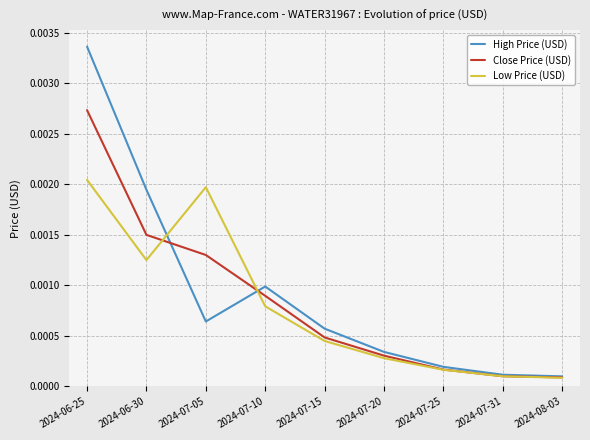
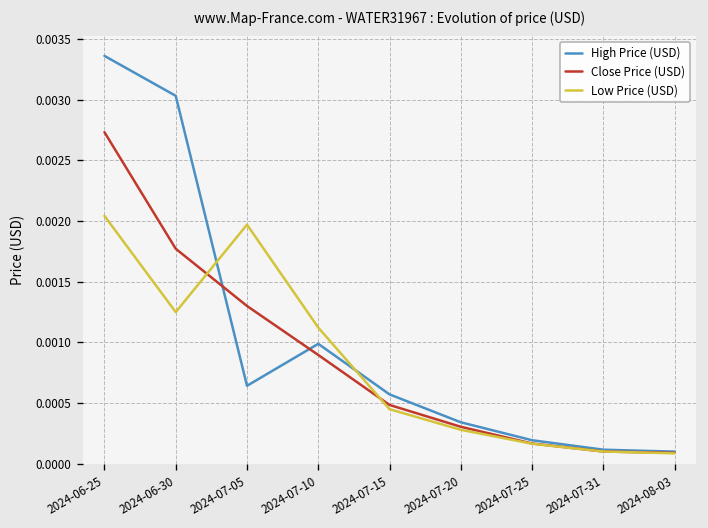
  {
    "High Price (USD)": {
      "2024-06-25": 0.00336,
-     "2024-06-30": 0.00195,
+     "2024-06-30": 0.00303,
      "2024-07-05": 0.00064,
      "2024-07-10": 0.00099,
      "2024-07-15": 0.00057,
      "2024-07-20": 0.00034,
      "2024-07-25": 0.00019
    },
    "Close Price (USD)": {
      "2024-06-25": 0.00273,
-     "2024-06-30": 0.00150,
+     "2024-06-30": 0.00177,
      "2024-07-05": 0.00130,
      "2024-07-10": 0.00090,
      "2024-07-15": 0.00048,
      "2024-07-20": 0.00030
    },
    "Low Price (USD)": {
      "2024-06-25": 0.00204,
      "2024-06-30": 0.00125,
      "2024-07-05": 0.00197,
-     "2024-07-10": 0.00079,
+     "2024-07-10": 0.00112,
      "2024-07-15": 0.00045,
      "2024-07-20": 0.00028
    }
  }
